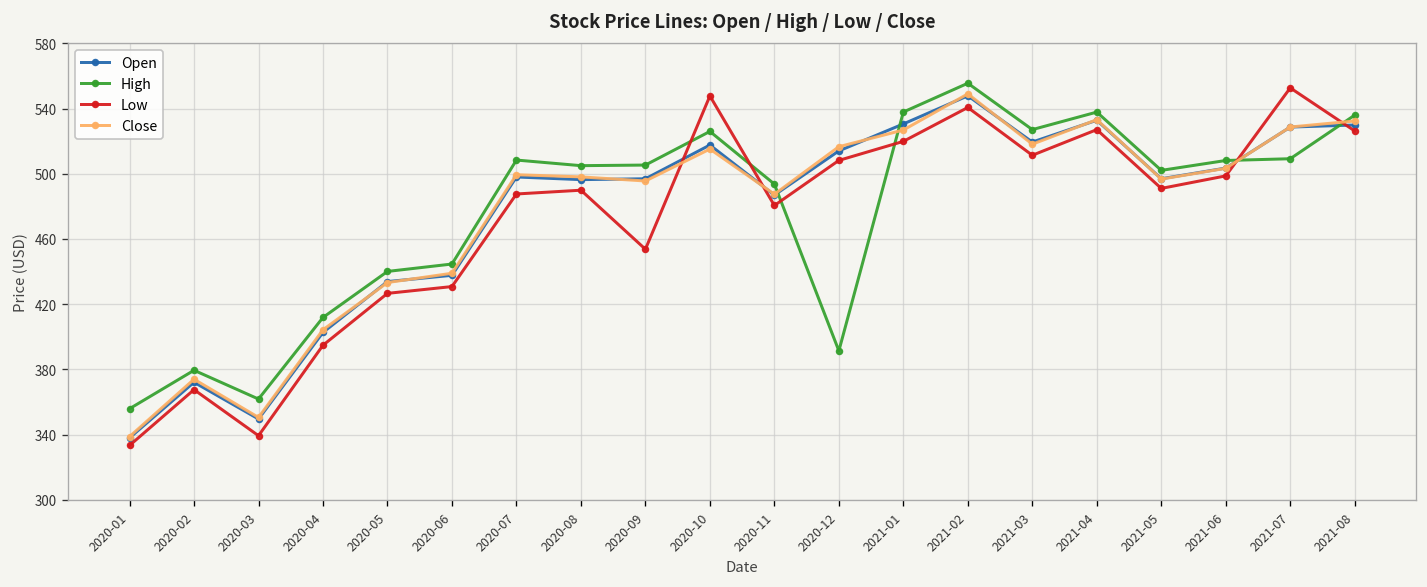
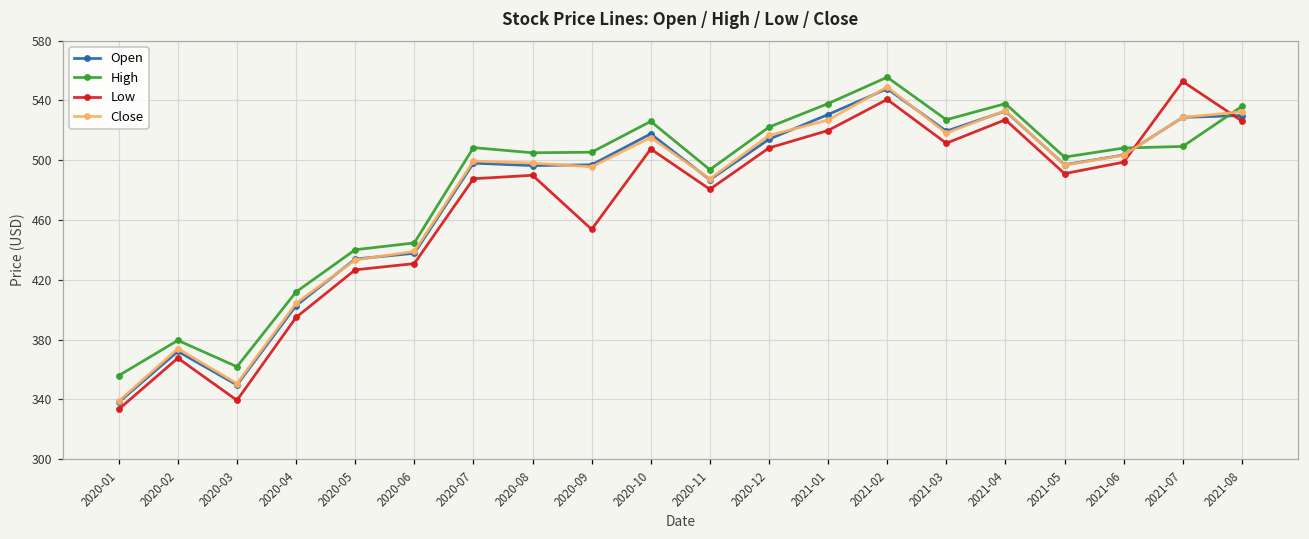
  {
    "Open": {
      "2020-10": 518,
      "2020-12": 514,
      "2021-01": 531,
      "2021-08": 530
    },
    "High": {
      "2020-01": 356,
      "2020-02": 379,
      "2020-03": 362,
      "2020-04": 412,
      "2020-05": 440,
      "2020-06": 445,
      "2020-07": 508,
      "2020-08": 505,
      "2020-09": 505,
      "2020-10": 526,
      "2020-11": 494,
-     "2020-12": 391,
+     "2020-12": 522,
      "2021-01": 538,
      "2021-02": 555,
      "2021-03": 527,
      "2021-04": 538,
      "2021-05": 502,
      "2021-06": 508,
      "2021-07": 509,
      "2021-08": 536
    },
    "Low": {
      "2020-01": 333,
      "2020-02": 368,
      "2020-03": 339,
      "2020-04": 395,
      "2020-05": 427,
      "2020-06": 431,
      "2020-07": 488,
      "2020-08": 490,
      "2020-09": 454,
-     "2020-10": 548,
+     "2020-10": 507,
      "2020-11": 481,
      "2020-12": 508,
      "2021-01": 520,
      "2021-02": 541,
      "2021-03": 511,
      "2021-04": 527,
      "2021-05": 491,
      "2021-06": 499,
      "2021-07": 553,
      "2021-08": 526
    },
    "Close": {
      "2020-10": 515,
      "2020-12": 517,
      "2021-01": 527,
      "2021-08": 532
    }
  }
